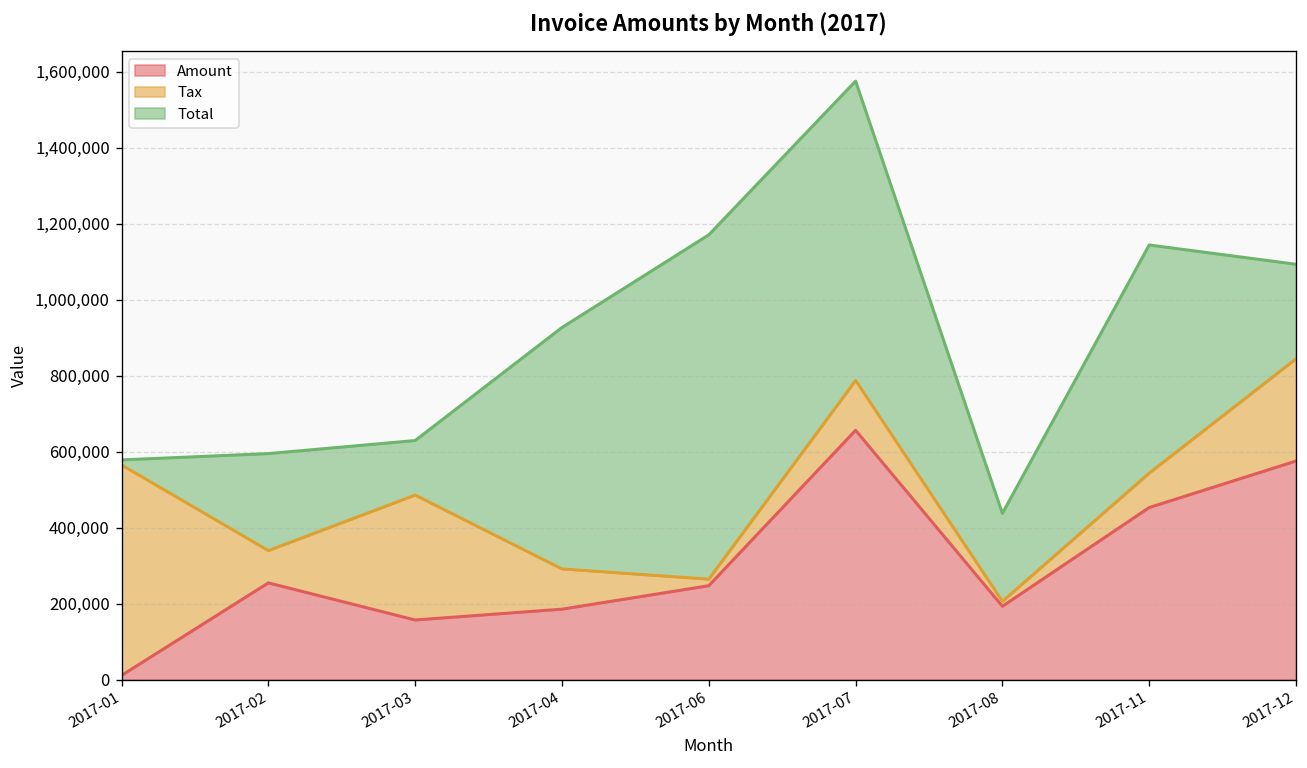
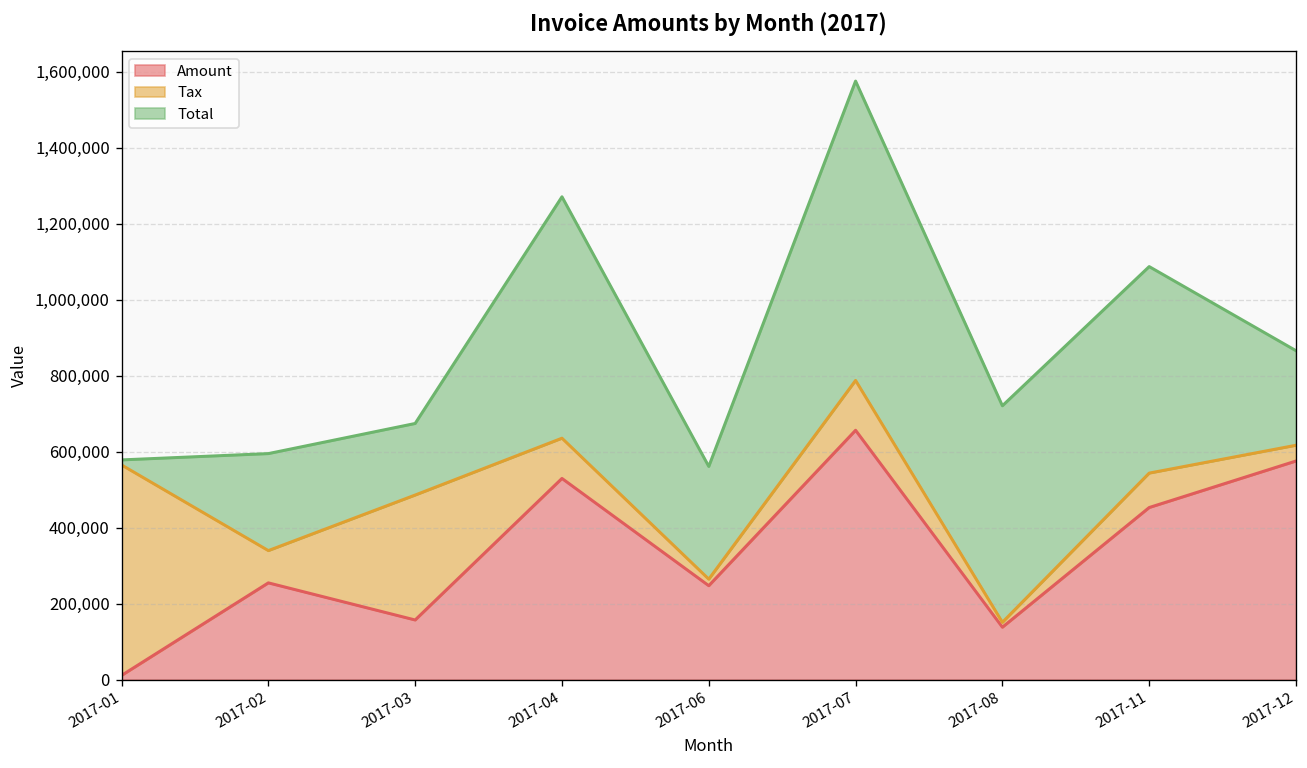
  {
    "Amount": {
      "2017-01": "10,000",
      "2017-02": "250,000",
      "2017-03": "160,000",
-     "2017-04": "190,000",
+     "2017-04": "530,000",
      "2017-06": "250,000",
      "2017-07": "660,000",
-     "2017-08": "190,000",
+     "2017-08": "140,000",
      "2017-11": "450,000",
      "2017-12": "580,000"
    },
    "Tax": {
      "2017-01": "550,000",
      "2017-02": "80,000",
      "2017-03": "330,000",
      "2017-04": "110,000",
      "2017-06": "20,000",
      "2017-07": "130,000",
      "2017-08": "10,000",
      "2017-11": "90,000",
-     "2017-12": "270,000"
+     "2017-12": "40,000"
    },
    "Total": {
      "2017-01": "10,000",
      "2017-02": "260,000",
-     "2017-03": "140,000",
+     "2017-03": "190,000",
      "2017-04": "640,000",
-     "2017-06": "910,000",
+     "2017-06": "300,000",
      "2017-07": "790,000",
-     "2017-08": "230,000",
-     "2017-11": "600,000",
+     "2017-08": "570,000",
+     "2017-11": "540,000",
      "2017-12": "250,000"
    }
  }
